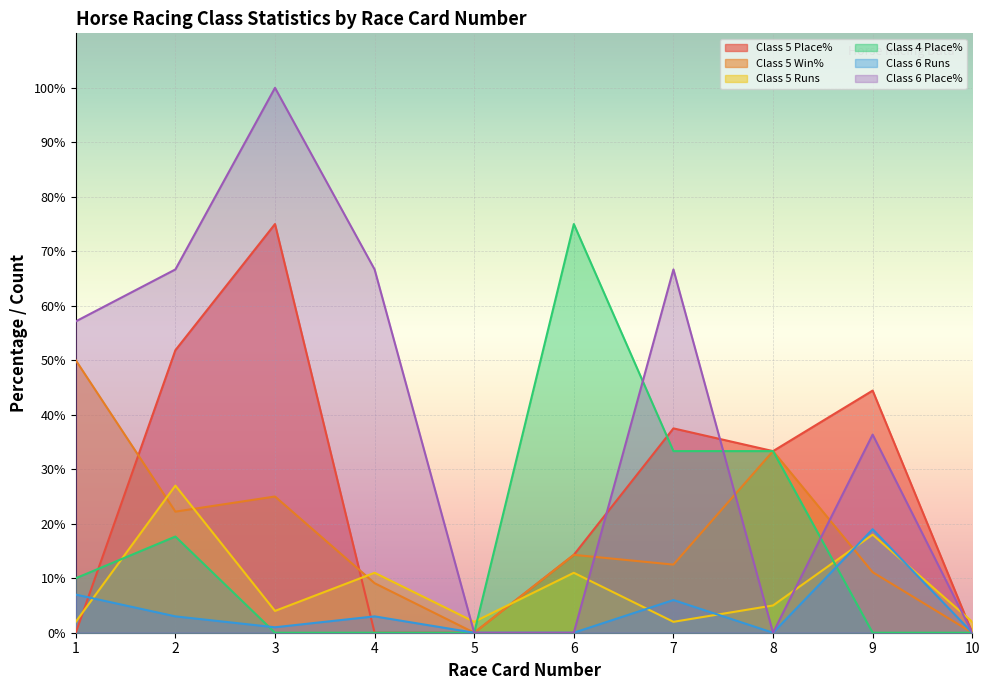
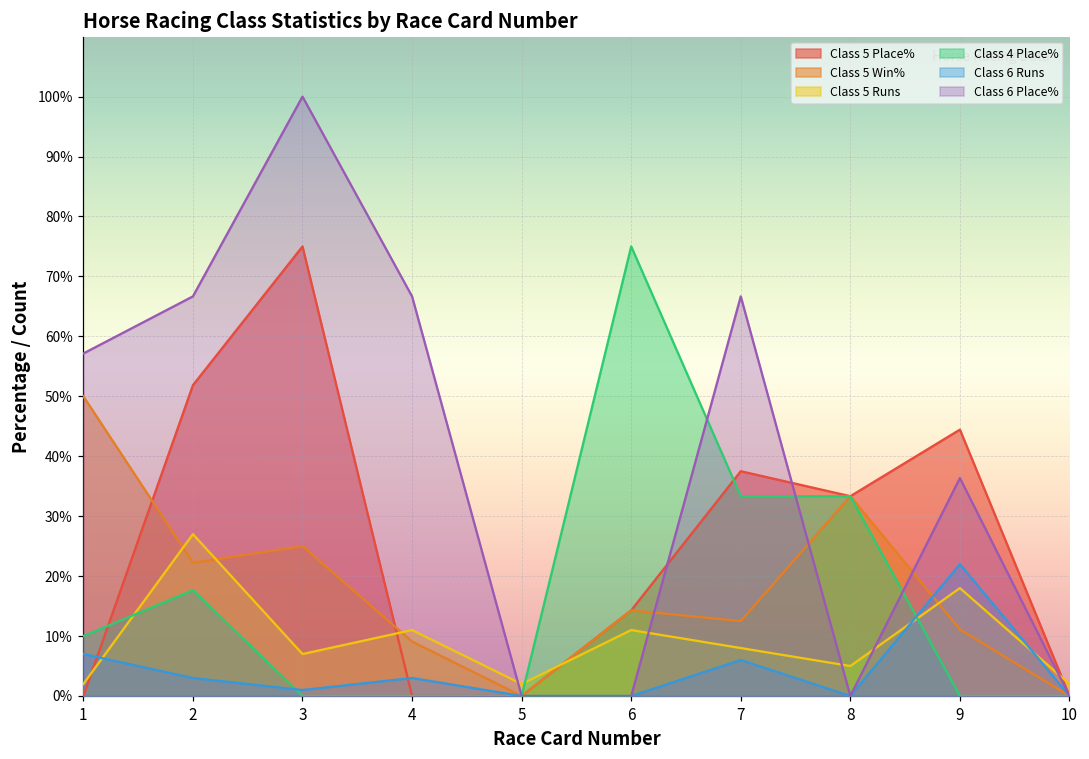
  {
    "Class 5 Runs": {
      "1": "2%",
      "2": "27%",
-     "3": "4%",
+     "3": "7%",
      "4": "11%",
      "5": "2%",
      "6": "11%",
-     "7": "2%",
+     "7": "8%",
      "8": "5%",
      "9": "18%",
      "10": "2%"
    },
    "Class 4 Place%": {
      "1": "10%",
      "2": "18%",
      "3": "0%",
      "6": "75%",
      "7": "33%",
      "9": "0%"
    },
    "Class 6 Runs": {
      "1": "7%",
      "2": "3%",
      "3": "1%",
      "4": "3%",
      "7": "6%",
-     "9": "19%"
+     "9": "22%"
    },
    "Class 6 Place%": {
      "1": "57%",
      "2": "67%",
      "3": "100%",
      "4": "67%",
      "7": "67%",
      "9": "36%"
    }
  }
